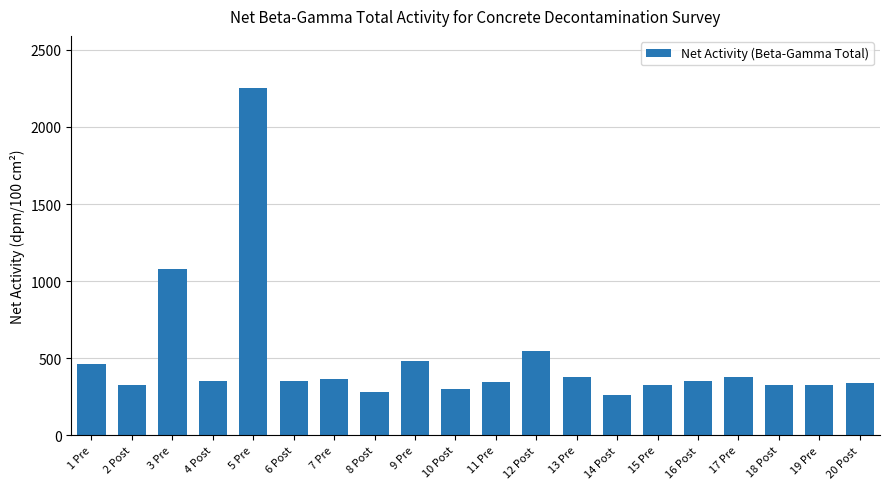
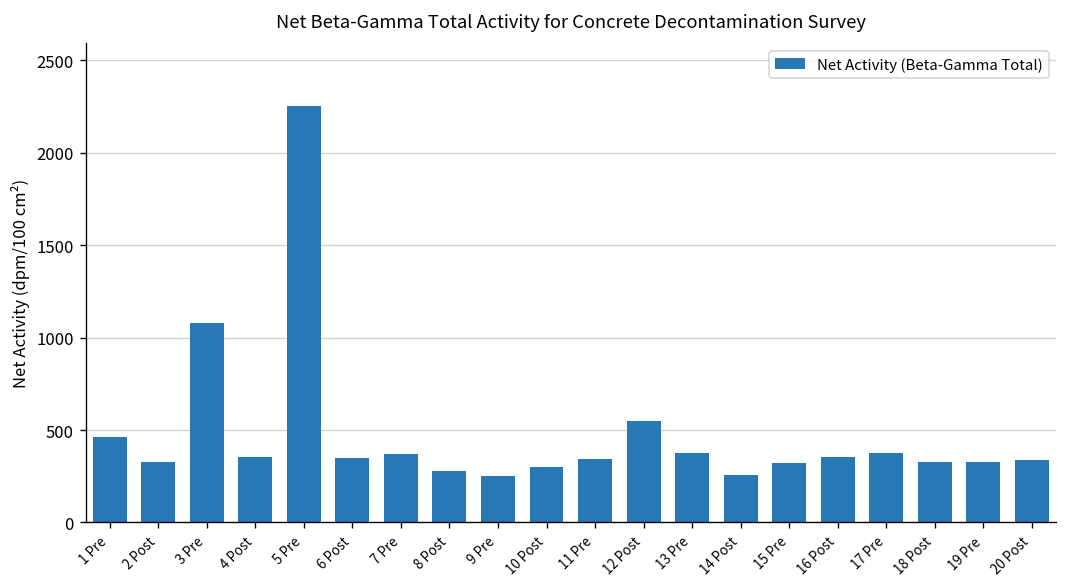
  {
    "1 Pre": 460,
    "2 Post": 330,
    "3 Pre": 1080,
    "4 Post": 350,
    "5 Pre": 2250,
    "6 Post": 350,
    "7 Pre": 370,
    "8 Post": 280,
-   "9 Pre": 480,
+   "9 Pre": 250,
    "10 Post": 300,
    "11 Pre": 350,
    "12 Post": 550,
    "13 Pre": 380,
    "14 Post": 260,
    "15 Pre": 320,
    "16 Post": 350,
    "17 Pre": 380,
    "18 Post": 330,
    "19 Pre": 330,
    "20 Post": 340
  }
